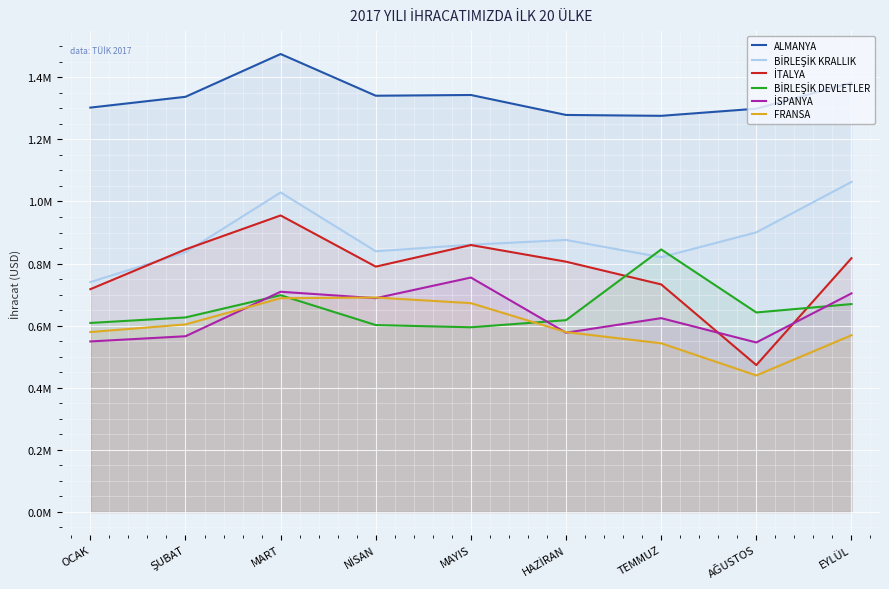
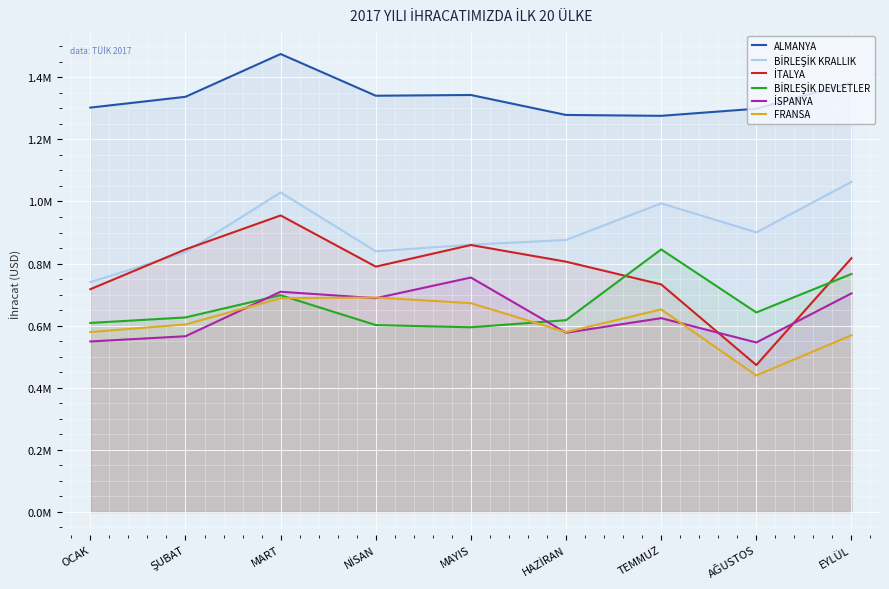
  {
    "ALMANYA": {
      "OCAK": 1300000,
      "ŞUBAT": 1340000,
      "MART": 1470000,
      "NİSAN": 1340000,
      "MAYIS": 1340000,
      "HAZİRAN": 1280000,
      "TEMMUZ": 1280000
    },
    "BİRLEŞİK KRALLIK": {
      "OCAK": 740000,
      "ŞUBAT": 840000,
      "MART": 1030000,
      "NİSAN": 840000,
      "HAZİRAN": 880000,
-     "TEMMUZ": 820000,
+     "TEMMUZ": 990000,
      "AĞUSTOS": 900000,
      "EYLÜL": 1060000
    },
    "İTALYA": {
      "OCAK": 720000,
      "ŞUBAT": 850000,
      "MART": 950000,
      "NİSAN": 790000,
      "HAZİRAN": 810000,
      "TEMMUZ": 730000,
      "AĞUSTOS": 470000,
      "EYLÜL": 820000
    },
    "BİRLEŞİK DEVLETLER": {
      "OCAK": 610000,
      "ŞUBAT": 630000,
      "MART": 700000,
      "NİSAN": 600000,
      "MAYIS": 590000,
      "HAZİRAN": 620000,
      "TEMMUZ": 850000,
      "AĞUSTOS": 640000,
-     "EYLÜL": 670000
+     "EYLÜL": 770000
    },
    "İSPANYA": {
      "OCAK": 550000,
      "ŞUBAT": 570000,
      "MART": 710000,
      "MAYIS": 750000,
      "TEMMUZ": 620000,
      "AĞUSTOS": 550000,
      "EYLÜL": 700000
    },
    "FRANSA": {
      "OCAK": 580000,
      "ŞUBAT": 600000,
      "MART": 690000,
      "MAYIS": 670000,
-     "TEMMUZ": 540000,
+     "TEMMUZ": 650000,
      "AĞUSTOS": 440000,
      "EYLÜL": 570000
    }
  }
